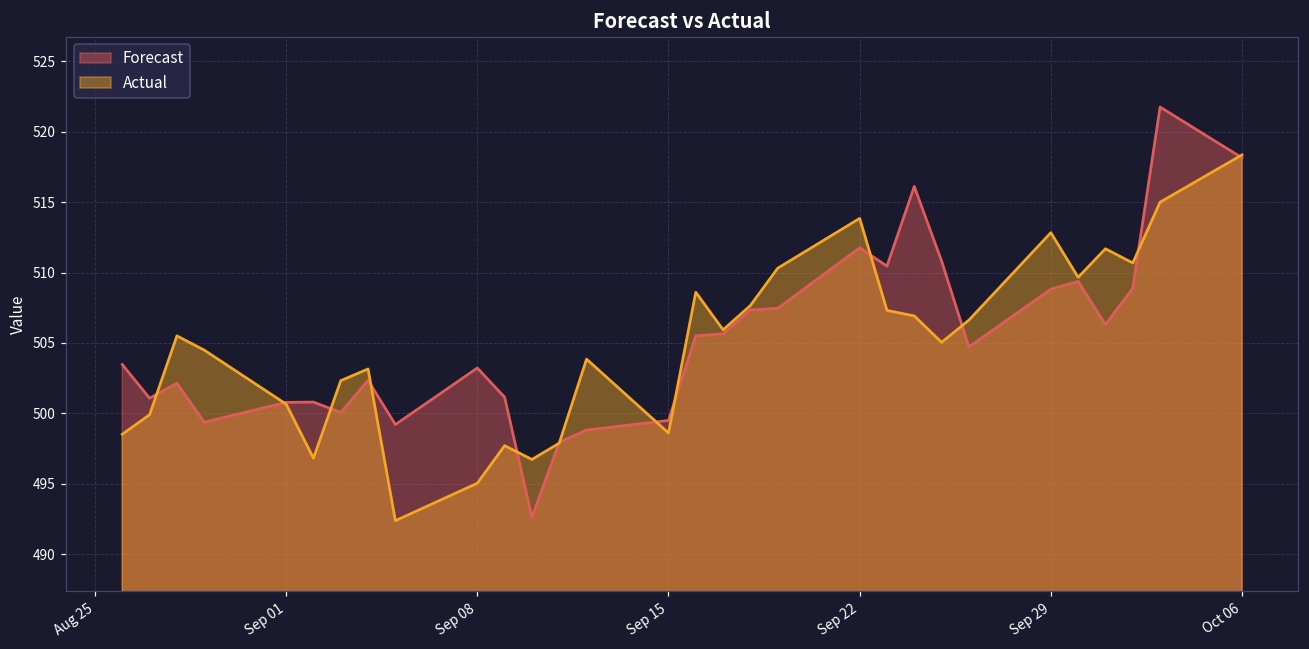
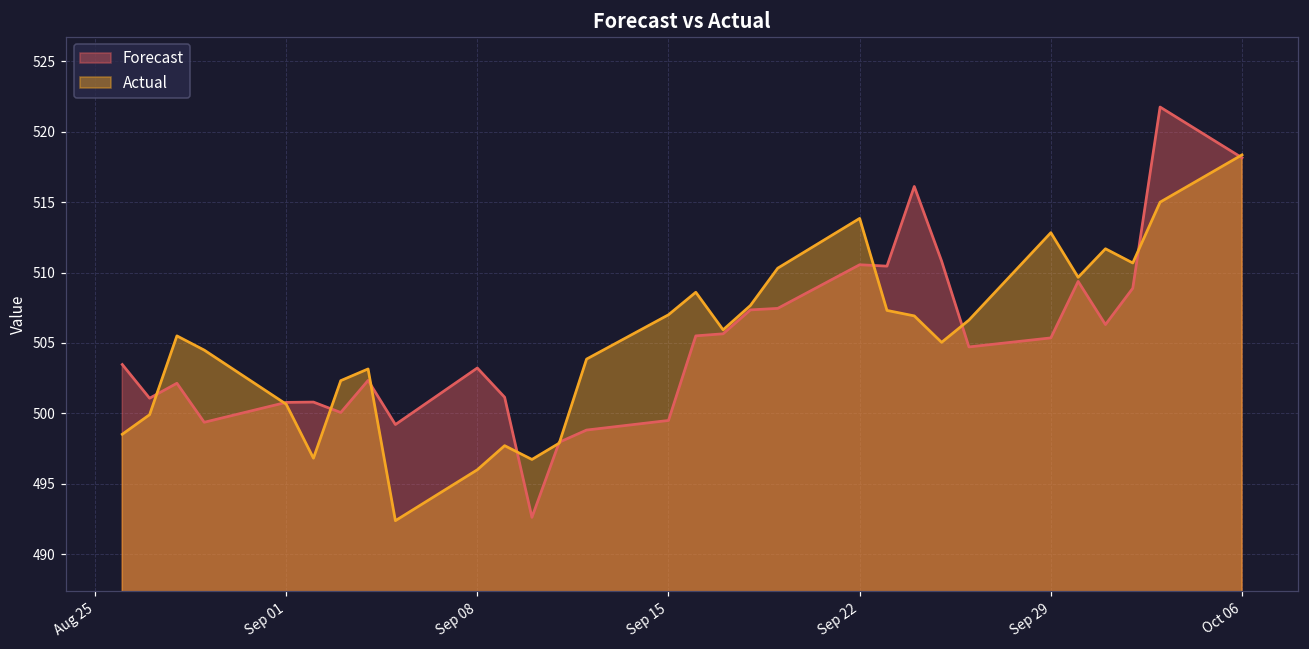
  {
    "Forecast": {
      "Sep 08": 503.2,
      "Sep 15": 499.5,
-     "Sep 22": 511.8,
-     "Sep 29": 508.8,
+     "Sep 22": 510.6,
+     "Sep 29": 505.4,
      "Oct 06": 518.2
    },
    "Actual": {
-     "Sep 08": 495.0,
-     "Sep 15": 498.6,
+     "Sep 08": 496.0,
+     "Sep 15": 507.0,
      "Sep 22": 513.8,
      "Sep 29": 512.8,
      "Oct 06": 518.4
    }
  }
